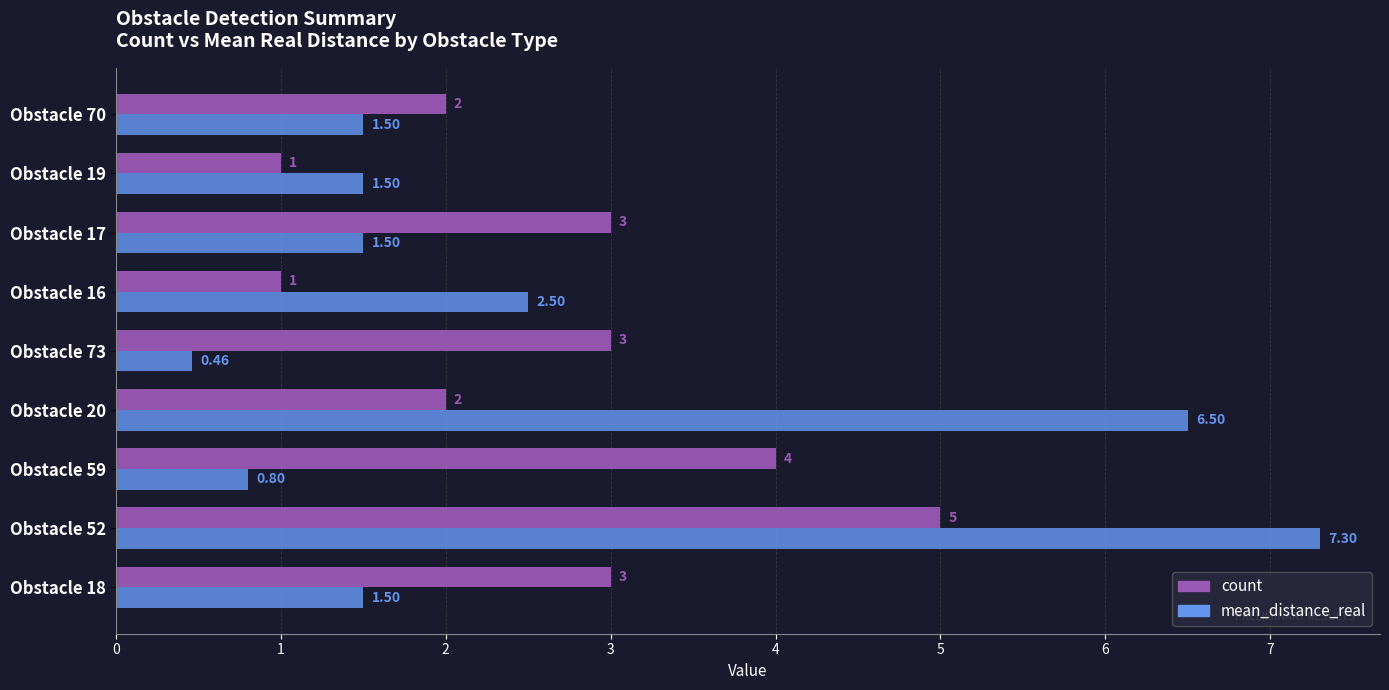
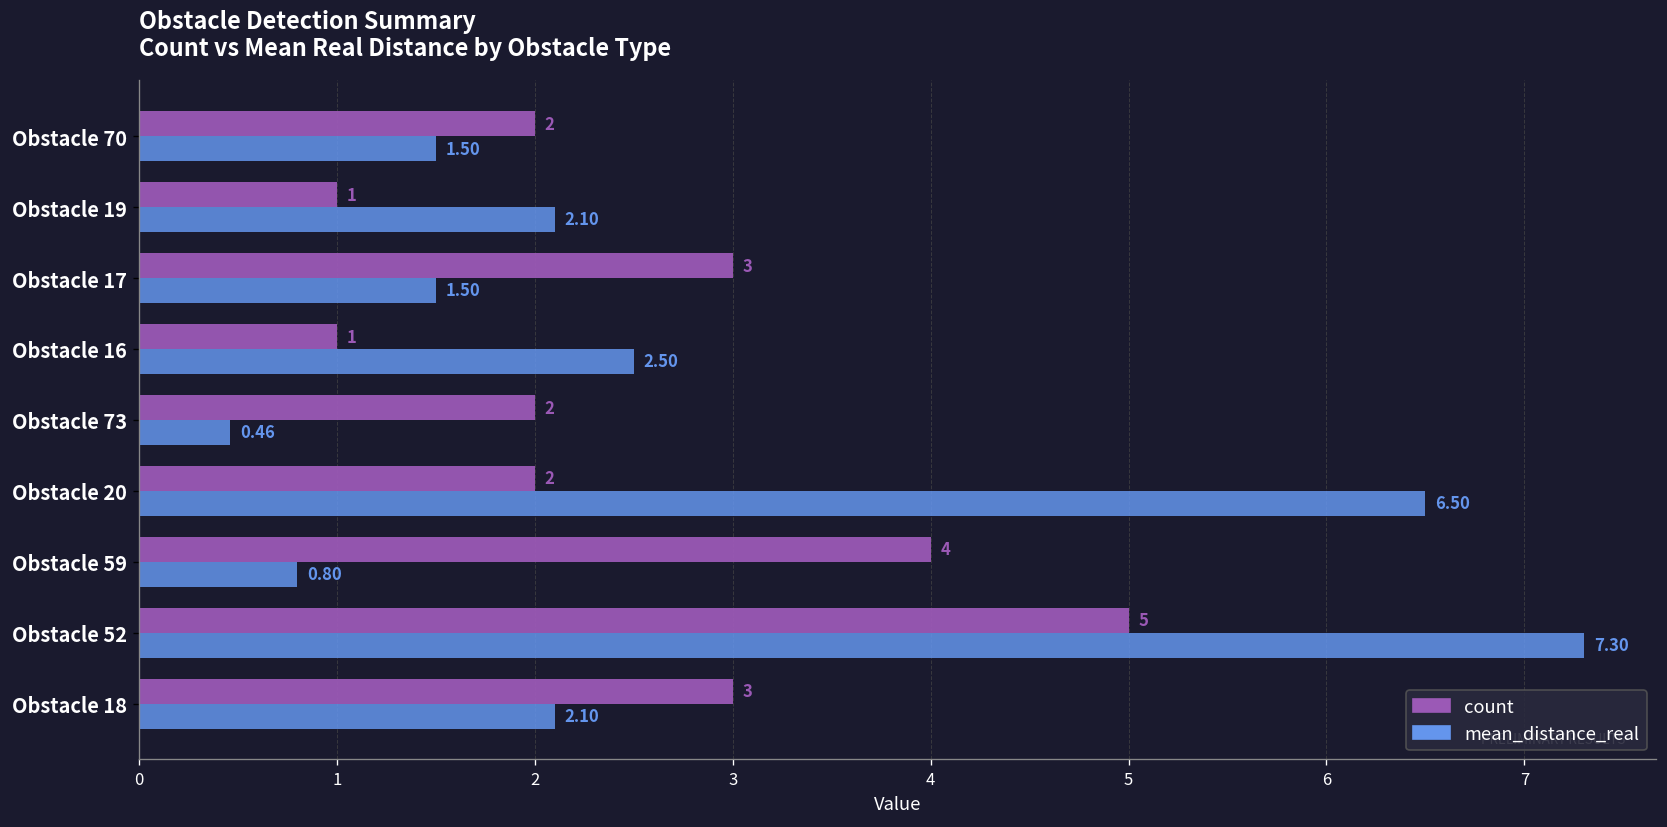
  {
    "count": {
      "Obstacle 70": 2,
      "Obstacle 19": 1,
      "Obstacle 17": 3,
      "Obstacle 16": 1,
-     "Obstacle 73": 3,
+     "Obstacle 73": 2,
      "Obstacle 20": 2,
      "Obstacle 59": 4,
      "Obstacle 52": 5,
      "Obstacle 18": 3
    },
    "mean_distance_real": {
      "Obstacle 70": 1.50,
-     "Obstacle 19": 1.50,
+     "Obstacle 19": 2.10,
      "Obstacle 17": 1.50,
      "Obstacle 16": 2.50,
      "Obstacle 73": 0.46,
      "Obstacle 20": 6.50,
      "Obstacle 59": 0.80,
      "Obstacle 52": 7.30,
-     "Obstacle 18": 1.50
+     "Obstacle 18": 2.10
    }
  }
